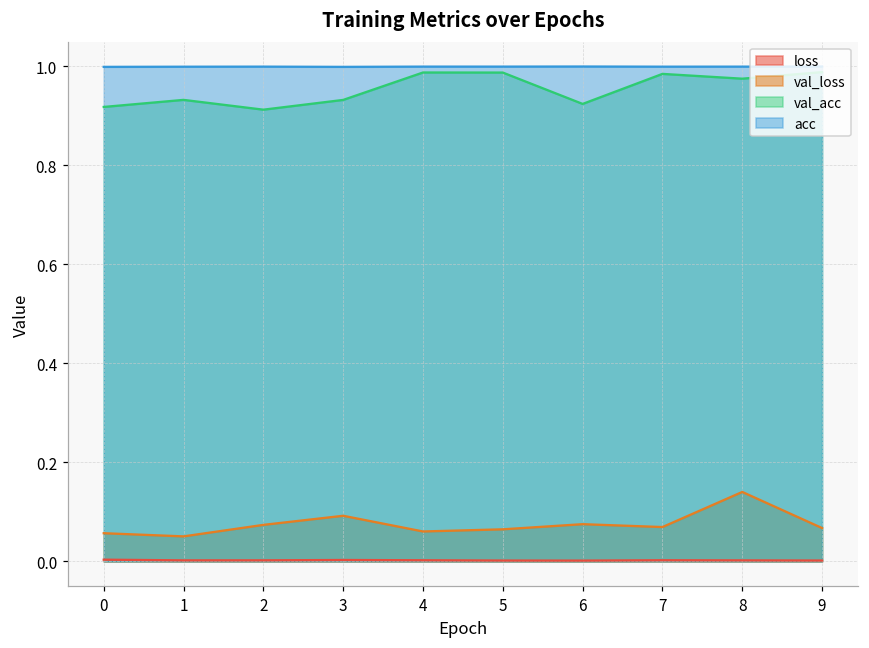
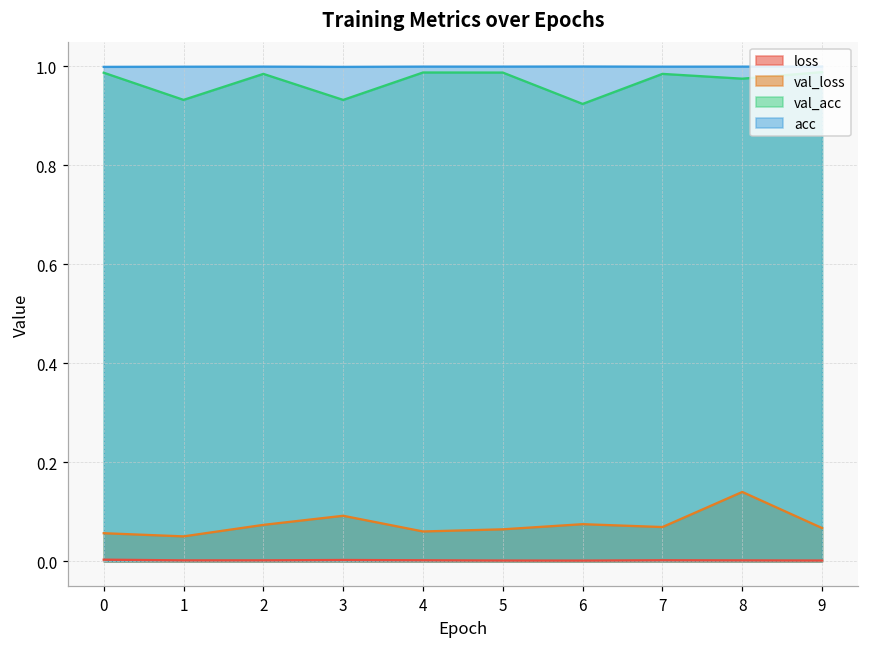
  {
    "val_acc": {
-     "0": 0.92,
+     "0": 0.99,
      "1": 0.93,
-     "2": 0.91,
+     "2": 0.98,
      "3": 0.93,
      "4": 0.99,
      "5": 0.99,
      "6": 0.92,
      "7": 0.98,
      "8": 0.98
    },
    "acc": {
      "0": 1.00,
      "1": 1.00,
      "2": 1.00,
      "3": 1.00,
      "4": 1.00,
      "5": 1.00,
      "6": 1.00,
      "7": 1.00,
      "8": 1.00
    }
  }
